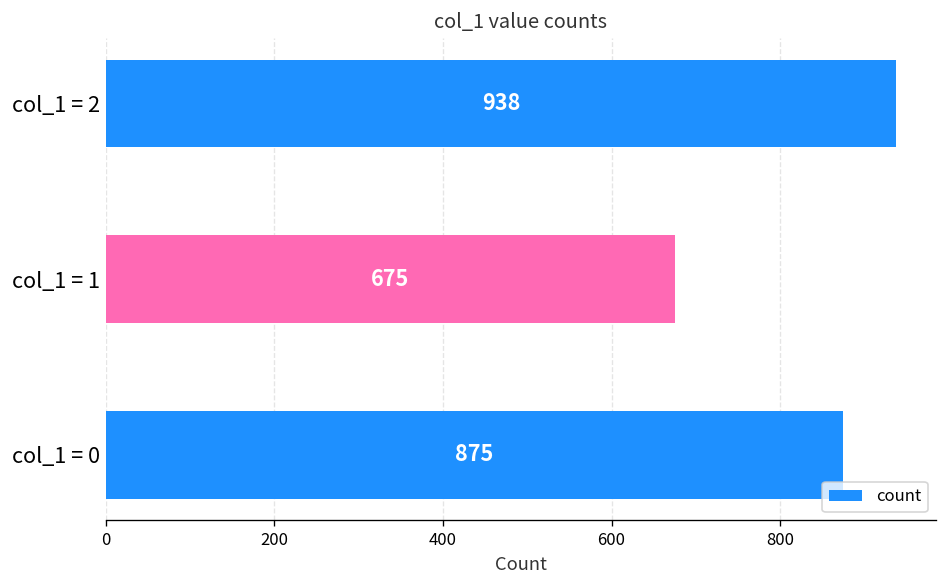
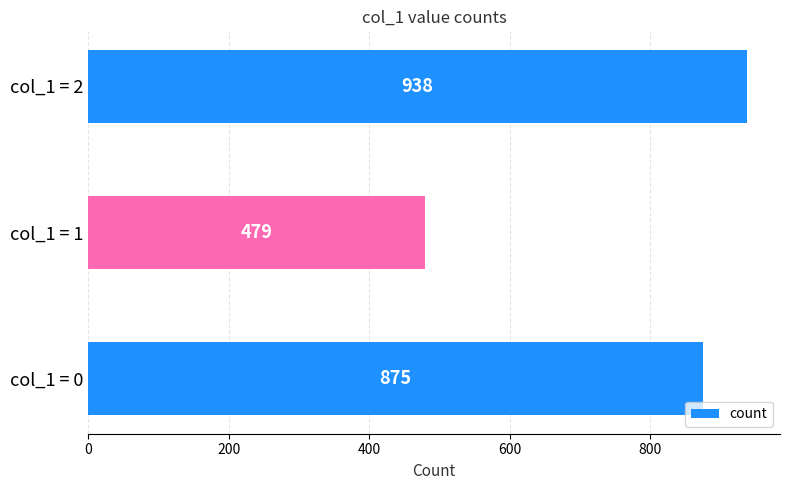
  {
    "col_1 = 2": 938,
-   "col_1 = 1": 675,
+   "col_1 = 1": 479,
    "col_1 = 0": 875
  }
